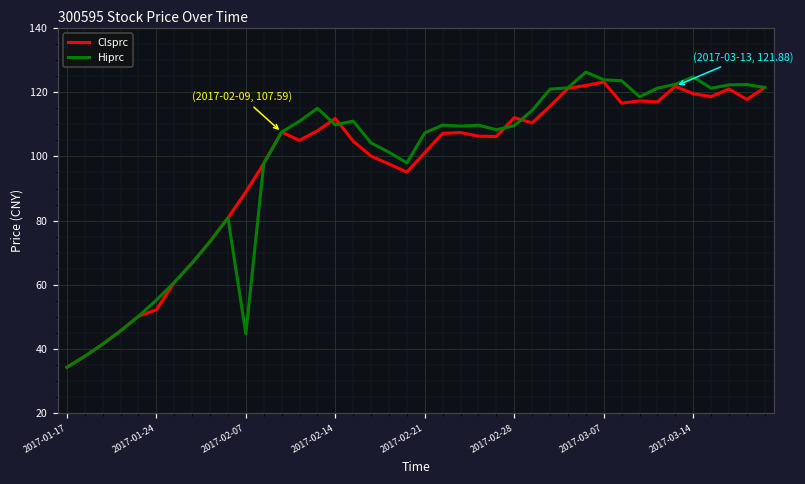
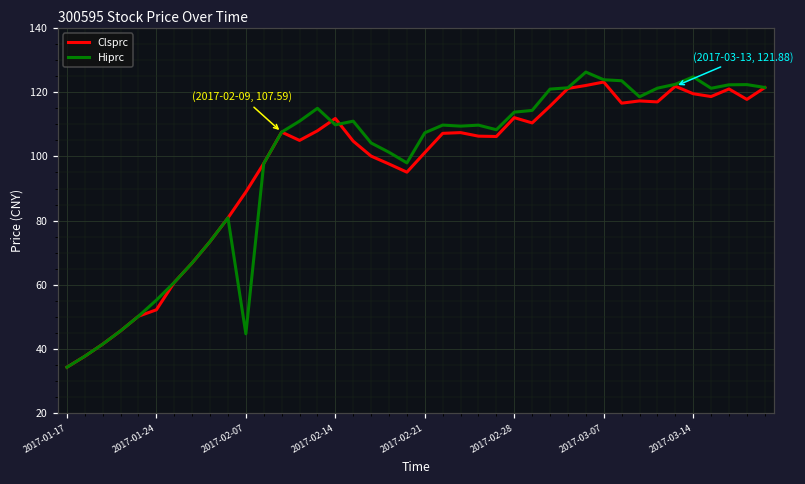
  {
    "Clsprc": {
      "2017-01-24": 52,
      "2017-02-07": 89,
      "2017-02-14": 112,
      "2017-02-21": 101,
      "2017-02-28": 112,
      "2017-03-14": 120
    },
    "Hiprc": {
      "2017-01-24": 55,
      "2017-02-07": 45,
      "2017-02-14": 110,
      "2017-02-21": 107,
-     "2017-02-28": 110
+     "2017-02-28": 114
    }
  }
